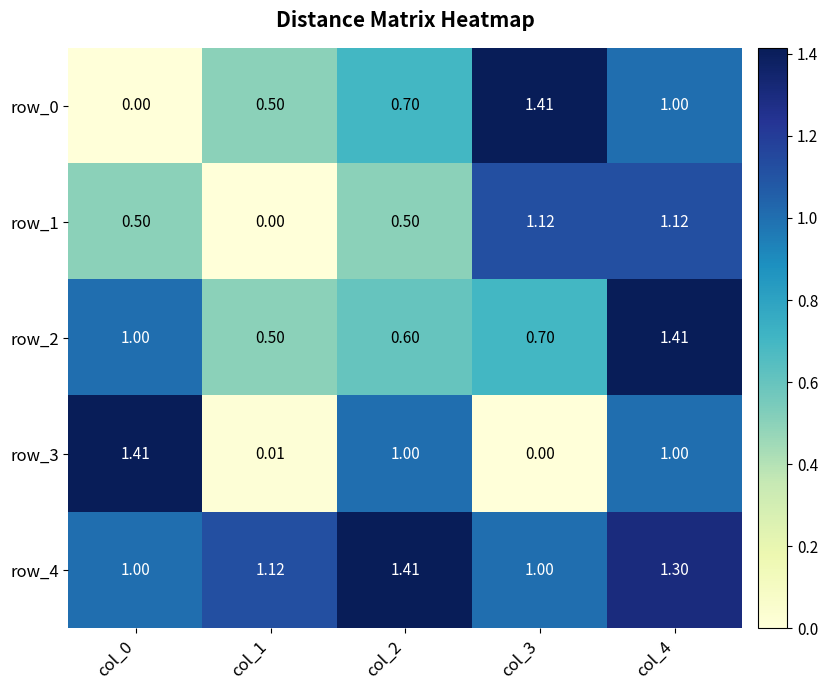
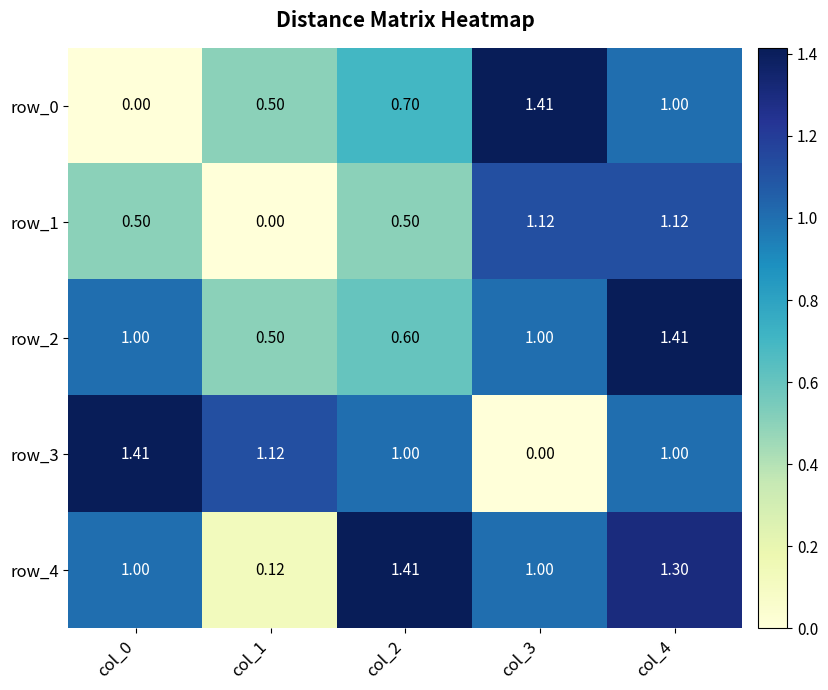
  {
    "row_0": {
      "col_0": 0.00,
      "col_1": 0.50,
      "col_2": 0.70,
      "col_3": 1.41,
      "col_4": 1.00
    },
    "row_1": {
      "col_0": 0.50,
      "col_1": 0.00,
      "col_2": 0.50,
      "col_3": 1.12,
      "col_4": 1.12
    },
    "row_2": {
      "col_0": 1.00,
      "col_1": 0.50,
      "col_2": 0.60,
-     "col_3": 0.70,
+     "col_3": 1.00,
      "col_4": 1.41
    },
    "row_3": {
      "col_0": 1.41,
-     "col_1": 0.01,
+     "col_1": 1.12,
      "col_2": 1.00,
      "col_3": 0.00,
      "col_4": 1.00
    },
    "row_4": {
      "col_0": 1.00,
-     "col_1": 1.12,
+     "col_1": 0.12,
      "col_2": 1.41,
      "col_3": 1.00,
      "col_4": 1.30
    }
  }
